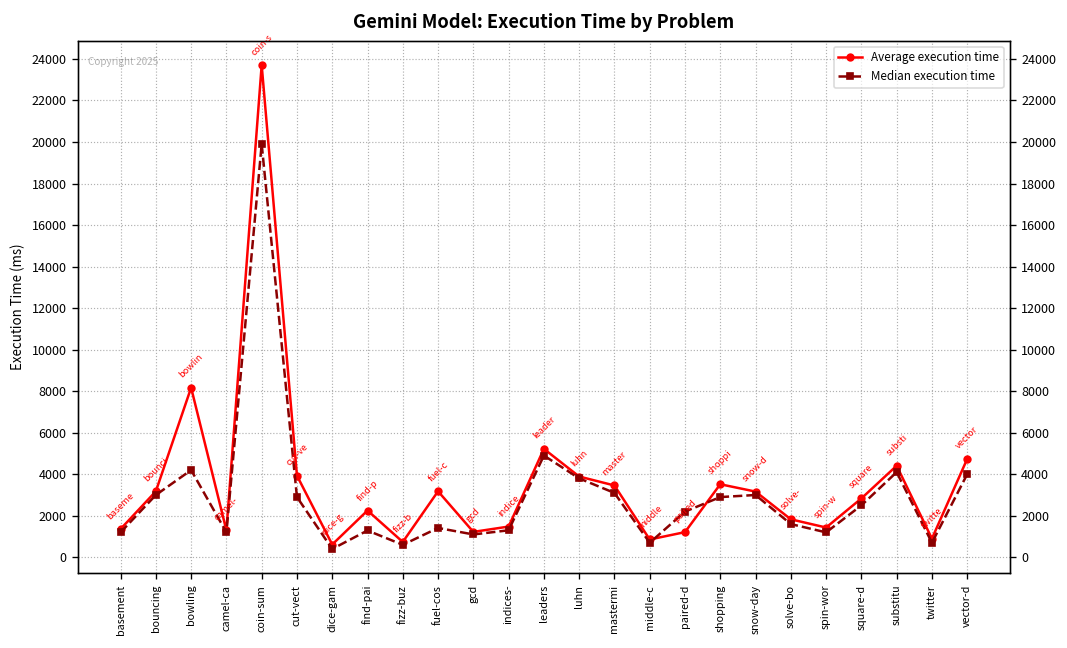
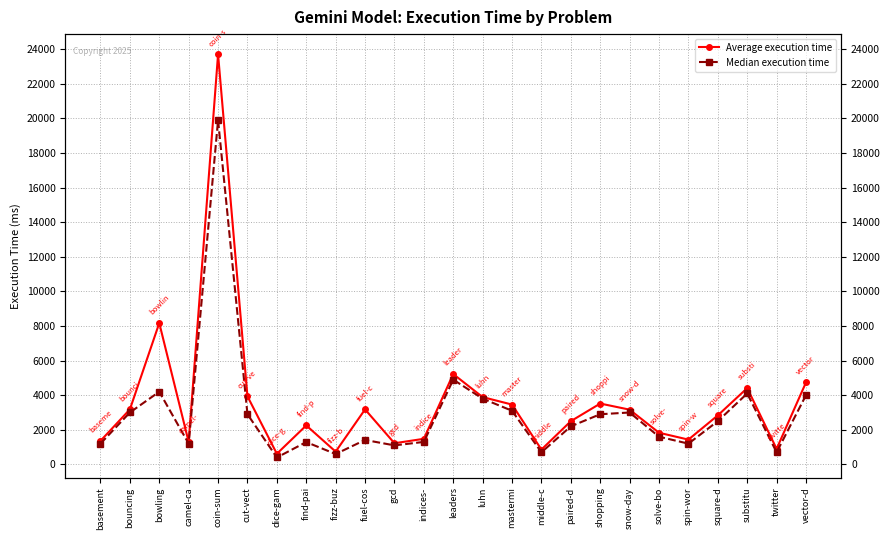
  {
    "Average execution time": {
      "basement": 1400,
      "bouncing": 3200,
      "bowling": 8200,
      "coin-sum": 23700,
      "cut-vect": 3900,
      "dice-gam": 600,
      "find-pai": 2300,
      "fuel-cos": 3200,
      "indices-": 1500,
      "leaders": 5200,
      "mastermi": 3500,
      "middle-c": 900,
-     "paired-d": 1200,
+     "paired-d": 2500,
      "shopping": 3500,
      "snow-day": 3200,
      "solve-bo": 1800,
      "spin-wor": 1400,
      "square-d": 2800,
      "substitu": 4400,
      "twitter": 900,
      "vector-d": 4700
    },
    "Median execution time": {
      "basement": 1200,
      "bouncing": 3000,
      "bowling": 4200,
      "coin-sum": 19900,
      "cut-vect": 2900,
      "dice-gam": 400,
      "find-pai": 1300,
      "fuel-cos": 1400,
      "indices-": 1300,
      "leaders": 4900,
      "mastermi": 3100,
      "middle-c": 700,
      "paired-d": 2200,
      "shopping": 2900,
      "snow-day": 3000,
      "solve-bo": 1600,
      "spin-wor": 1200,
      "square-d": 2500,
      "substitu": 4100,
      "twitter": 700,
      "vector-d": 4000
    }
  }
